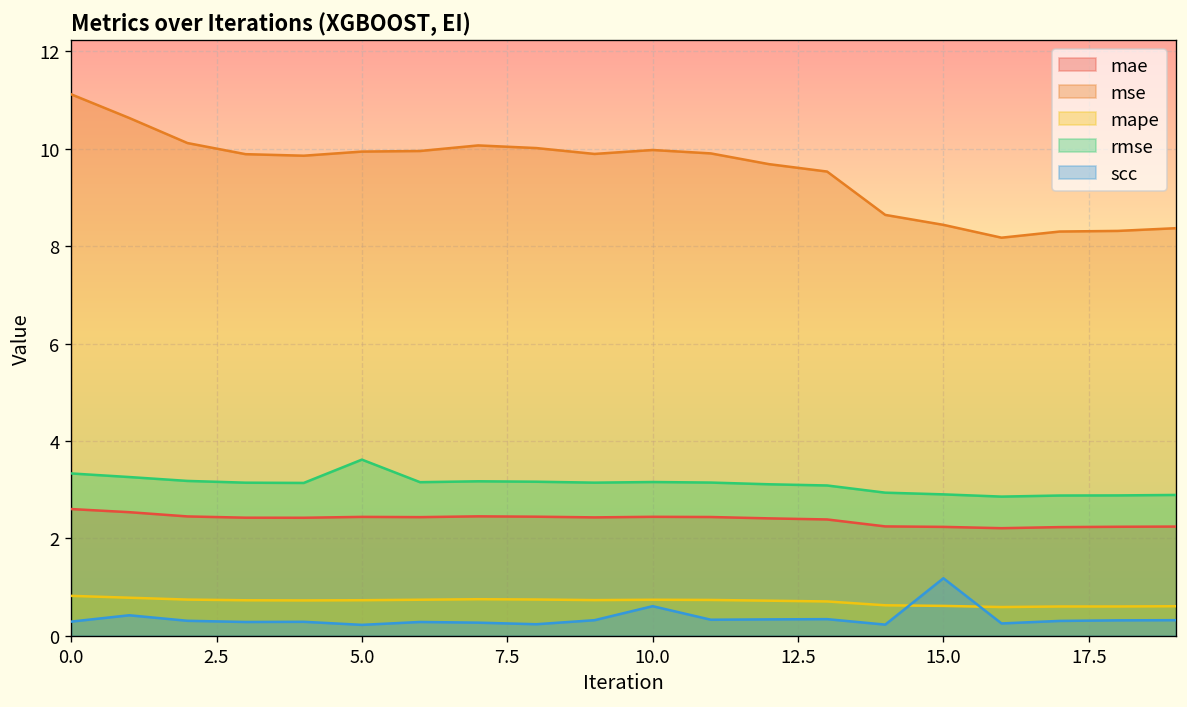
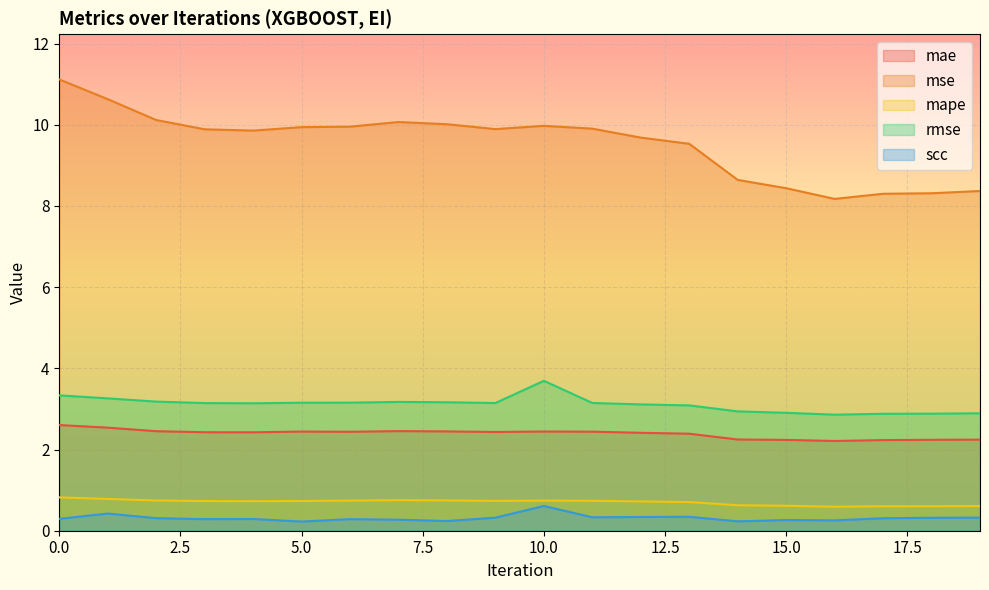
  {
    "rmse": {
      "0.0": 3.3,
-     "5.0": 3.6,
-     "10.0": 3.2,
+     "5.0": 3.2,
+     "10.0": 3.7,
      "15.0": 2.9
    },
    "scc": {
      "0.0": 0.3,
      "5.0": 0.2,
      "10.0": 0.6,
-     "15.0": 1.2
+     "15.0": 0.3
    }
  }
